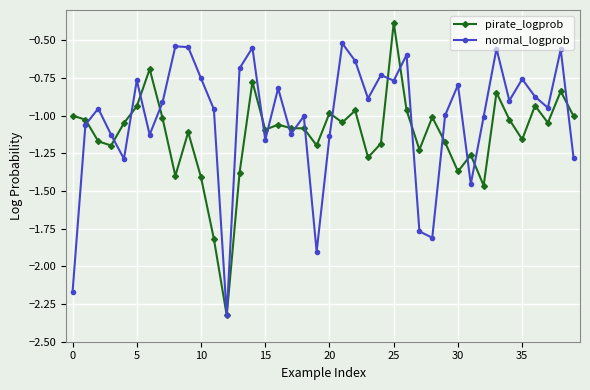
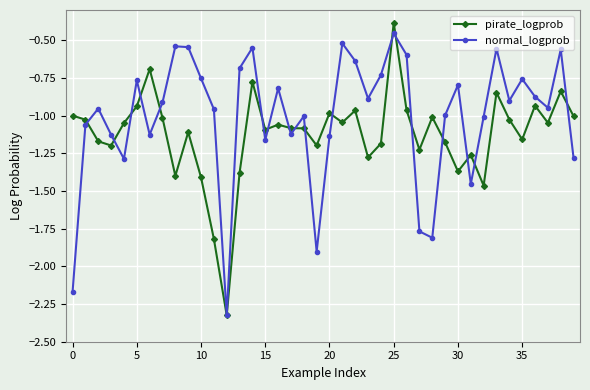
  {
    "pirate_logprob": {
      "0": -1.00,
      "5": -0.94,
      "10": -1.41,
      "15": -1.09,
      "20": -0.98,
      "25": -0.38,
      "30": -1.37,
      "35": -1.16
    },
    "normal_logprob": {
      "0": -2.17,
      "5": -0.77,
      "10": -0.75,
      "15": -1.16,
      "20": -1.14,
-     "25": -0.77,
+     "25": -0.46,
      "30": -0.80,
      "35": -0.76
    }
  }
